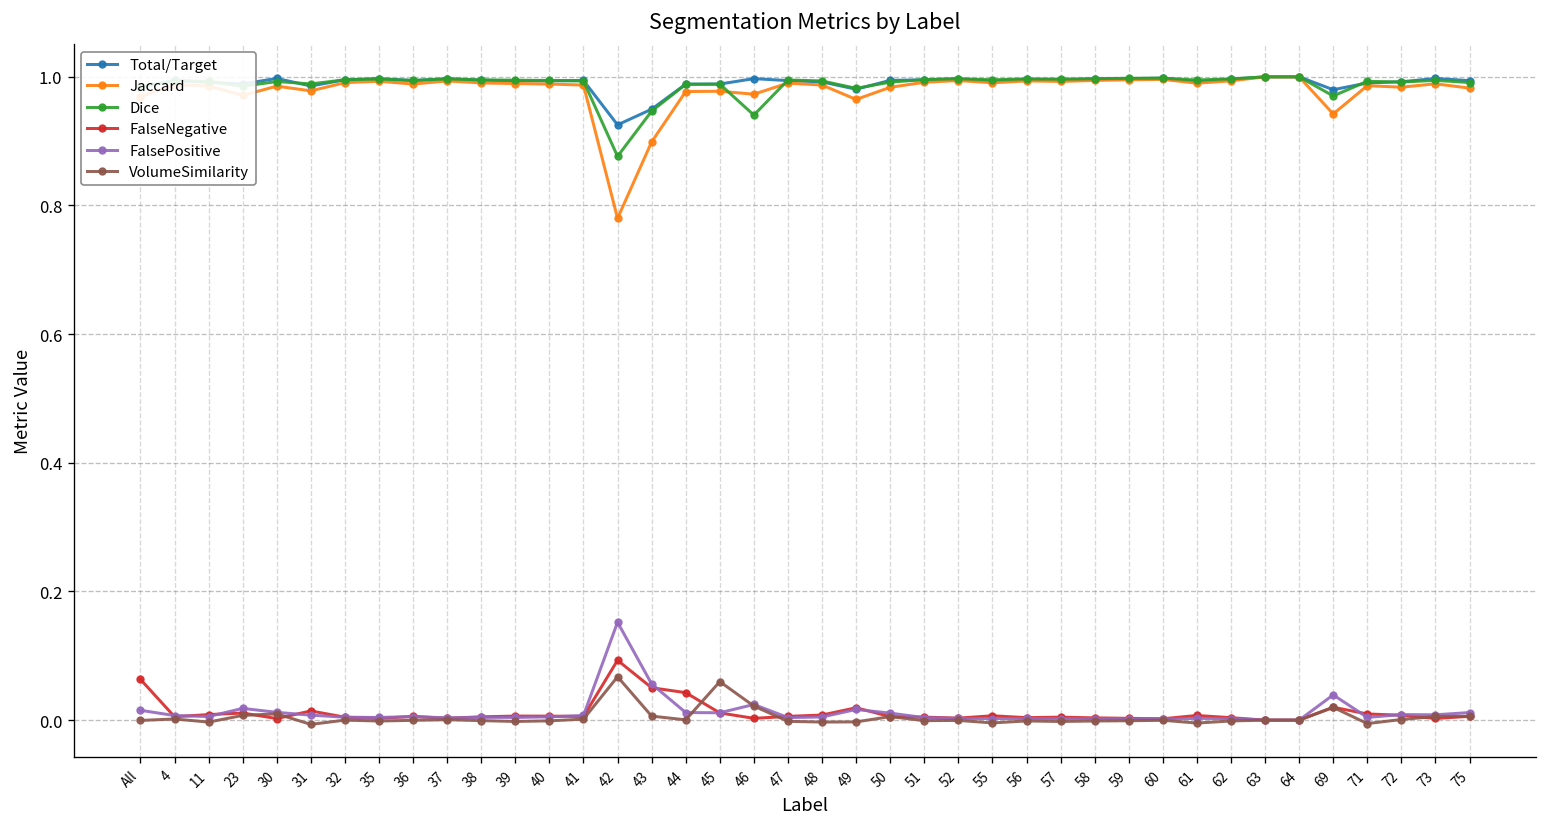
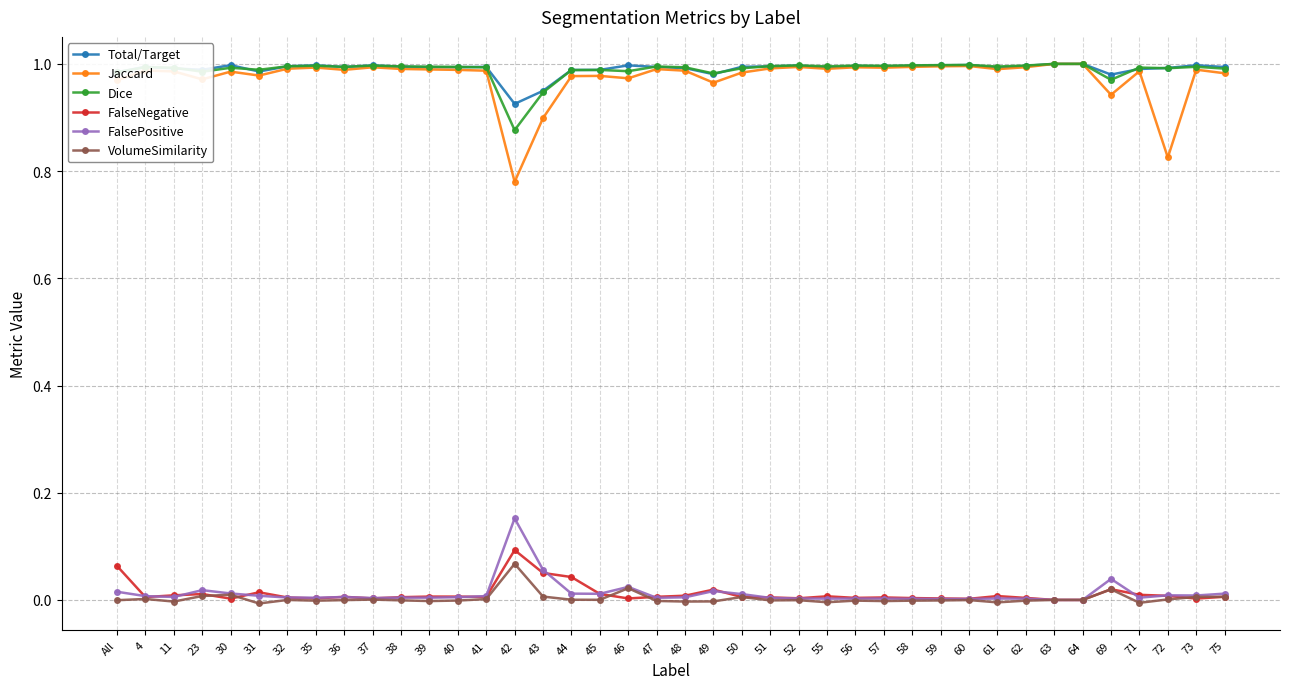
  {
    "Total/Target": {
      "30": 1.00,
      "42": 0.93,
      "46": 1.00,
      "69": 0.98
    },
    "Jaccard": {
      "30": 0.99,
      "31": 0.98,
      "36": 0.99,
      "40": 0.99,
      "41": 0.99,
      "42": 0.78,
      "43": 0.90,
      "44": 0.98,
      "45": 0.98,
      "46": 0.97,
      "48": 0.99,
      "49": 0.96,
      "50": 0.98,
      "69": 0.94,
-     "72": 0.98,
+     "72": 0.83,
      "73": 0.99,
      "75": 0.98
    },
    "Dice": {
      "30": 0.99,
      "42": 0.88,
-     "46": 0.94,
+     "46": 0.99,
      "69": 0.97
    },
    "FalseNegative": {
      "All": 0.06,
      "30": 0.00,
      "31": 0.01,
      "42": 0.09,
      "43": 0.05,
      "44": 0.04,
      "46": 0.00,
      "71": 0.01
    },
    "FalsePositive": {
      "All": 0.02,
      "23": 0.02,
      "31": 0.01,
      "42": 0.15,
      "43": 0.06,
      "44": 0.01,
      "50": 0.01,
      "69": 0.04,
      "71": 0.00,
      "75": 0.01
    },
    "VolumeSimilarity": {
      "All": 0.00,
      "11": 0.00,
      "31": -0.01,
      "36": 0.00,
      "38": 0.00,
      "39": 0.00,
      "40": 0.00,
      "42": 0.07,
      "43": 0.01,
      "44": 0.00,
-     "45": 0.06,
+     "45": 0.00,
      "47": 0.00,
      "48": 0.00,
      "49": 0.00,
      "55": 0.00,
      "61": 0.00,
      "71": -0.01,
      "72": 0.00
    }
  }
